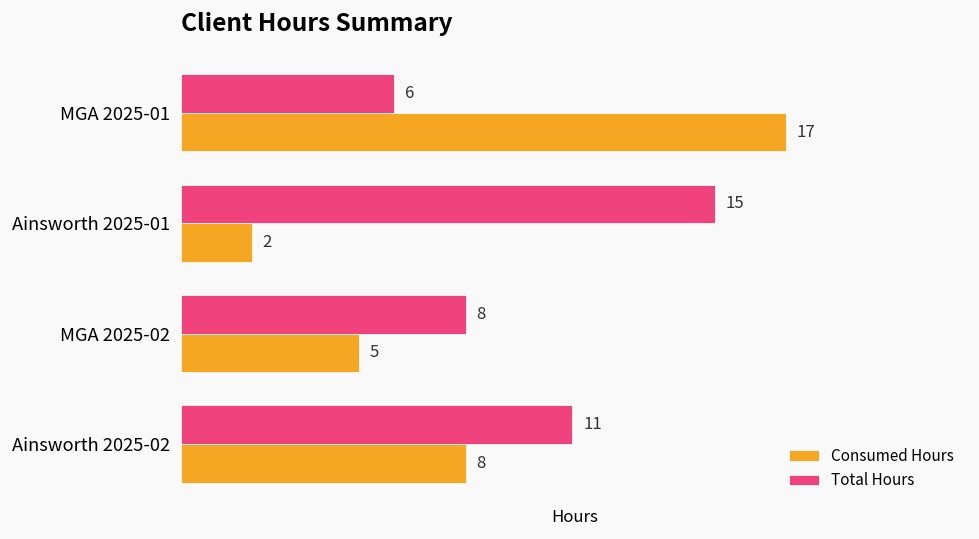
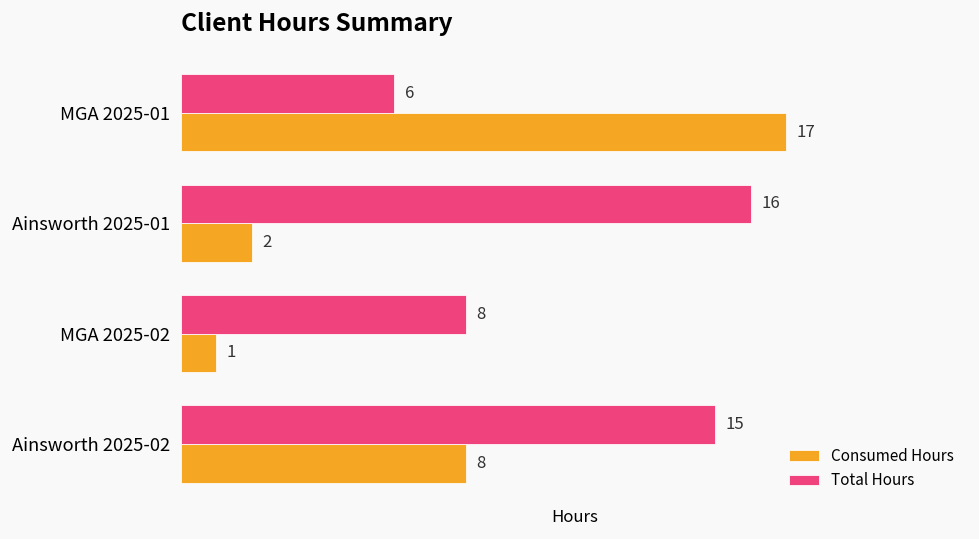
  {
    "Consumed Hours": {
      "MGA 2025-01": 17,
      "Ainsworth 2025-01": 2,
-     "MGA 2025-02": 5,
+     "MGA 2025-02": 1,
      "Ainsworth 2025-02": 8
    },
    "Total Hours": {
      "MGA 2025-01": 6,
-     "Ainsworth 2025-01": 15,
+     "Ainsworth 2025-01": 16,
      "MGA 2025-02": 8,
-     "Ainsworth 2025-02": 11
+     "Ainsworth 2025-02": 15
    }
  }
